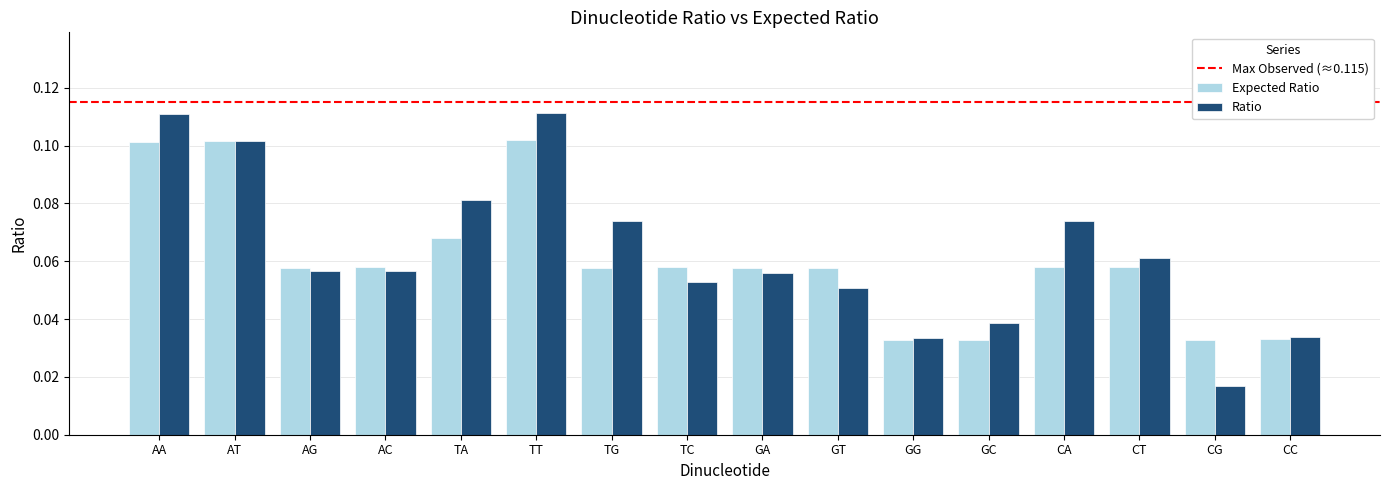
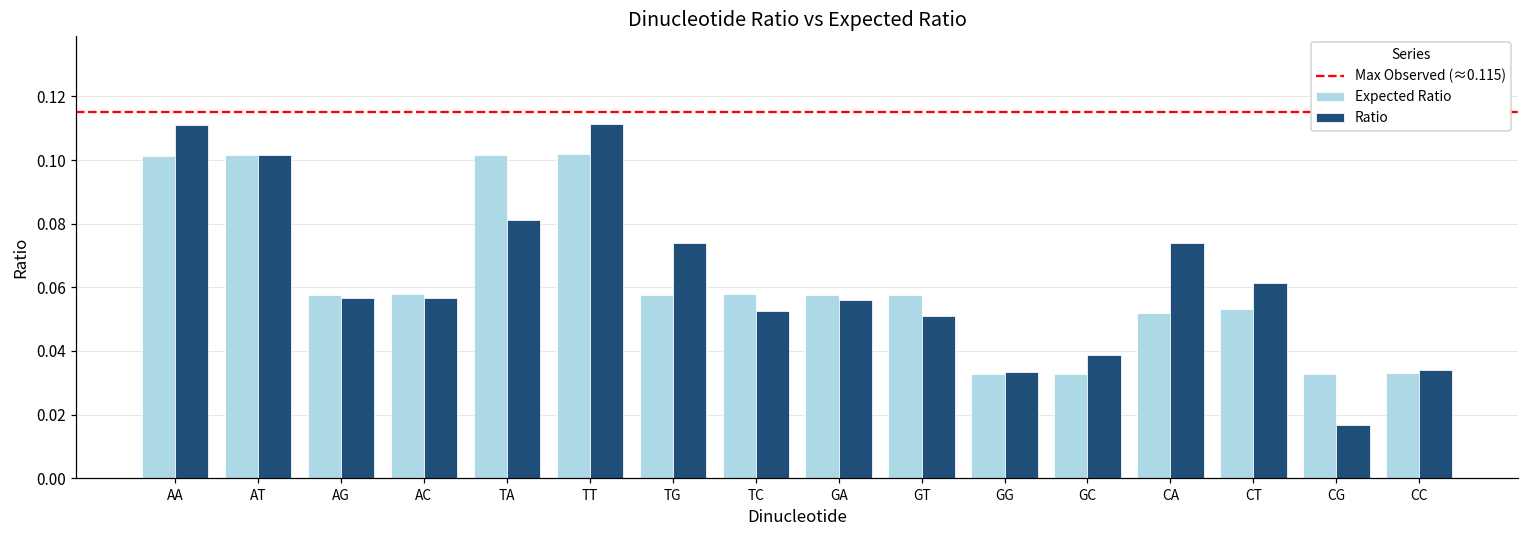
  {
    "Expected Ratio": {
      "AA": 0.101,
      "AT": 0.102,
      "AG": 0.058,
      "AC": 0.058,
-     "TA": 0.068,
+     "TA": 0.102,
      "TT": 0.102,
      "TG": 0.058,
      "TC": 0.058,
      "GA": 0.058,
      "GT": 0.058,
      "GG": 0.033,
      "GC": 0.033,
-     "CA": 0.058,
-     "CT": 0.058,
+     "CA": 0.052,
+     "CT": 0.053,
      "CG": 0.033,
      "CC": 0.033
    },
    "Ratio": {
      "AA": 0.111,
      "AT": 0.102,
      "AG": 0.057,
      "AC": 0.057,
      "TA": 0.081,
      "TT": 0.111,
      "TG": 0.074,
      "TC": 0.053,
      "GA": 0.056,
      "GT": 0.051,
      "GG": 0.033,
      "GC": 0.039,
      "CA": 0.074,
      "CT": 0.061,
      "CG": 0.017,
      "CC": 0.034
    }
  }
